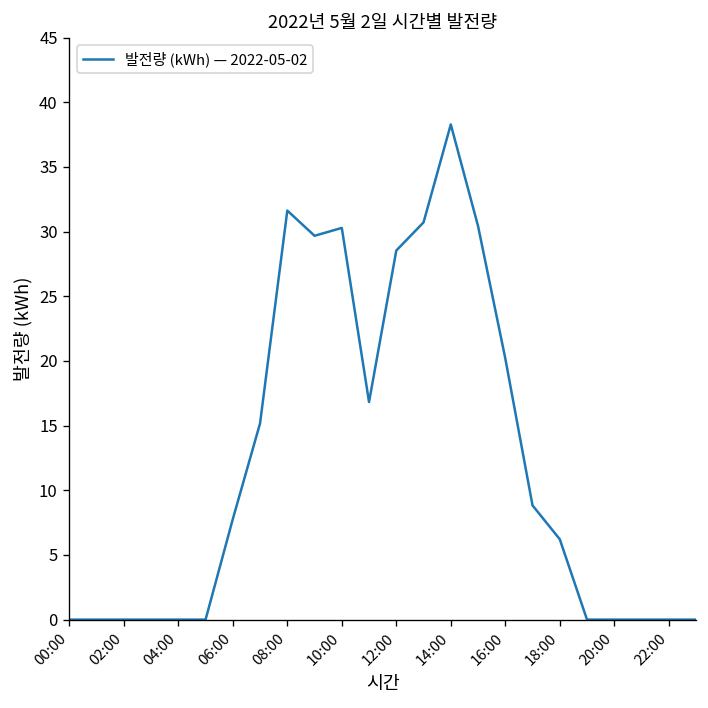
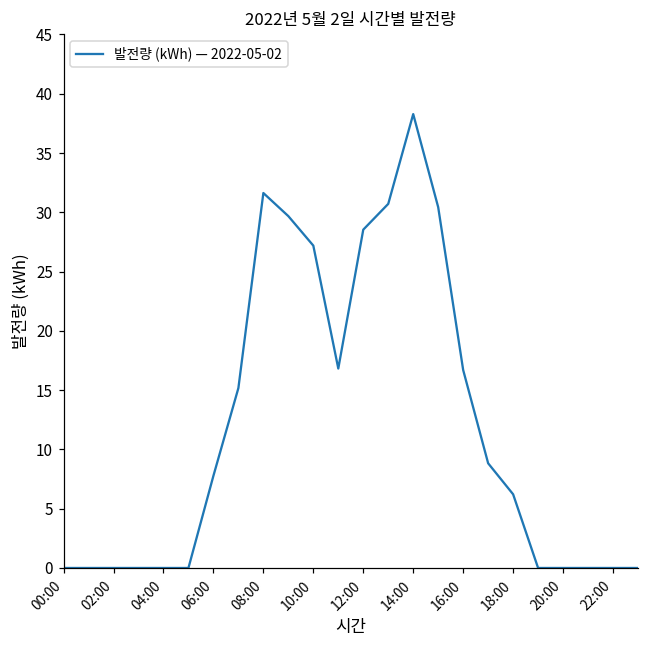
  {
    "00:00": 0.0,
    "02:00": 0.0,
    "04:00": 0.0,
    "06:00": 7.8,
    "08:00": 31.6,
-   "10:00": 30.3,
+   "10:00": 27.2,
    "12:00": 28.5,
    "14:00": 38.3,
-   "16:00": 20.2,
+   "16:00": 16.7,
    "18:00": 6.2,
    "20:00": 0.0,
    "22:00": 0.0
  }
